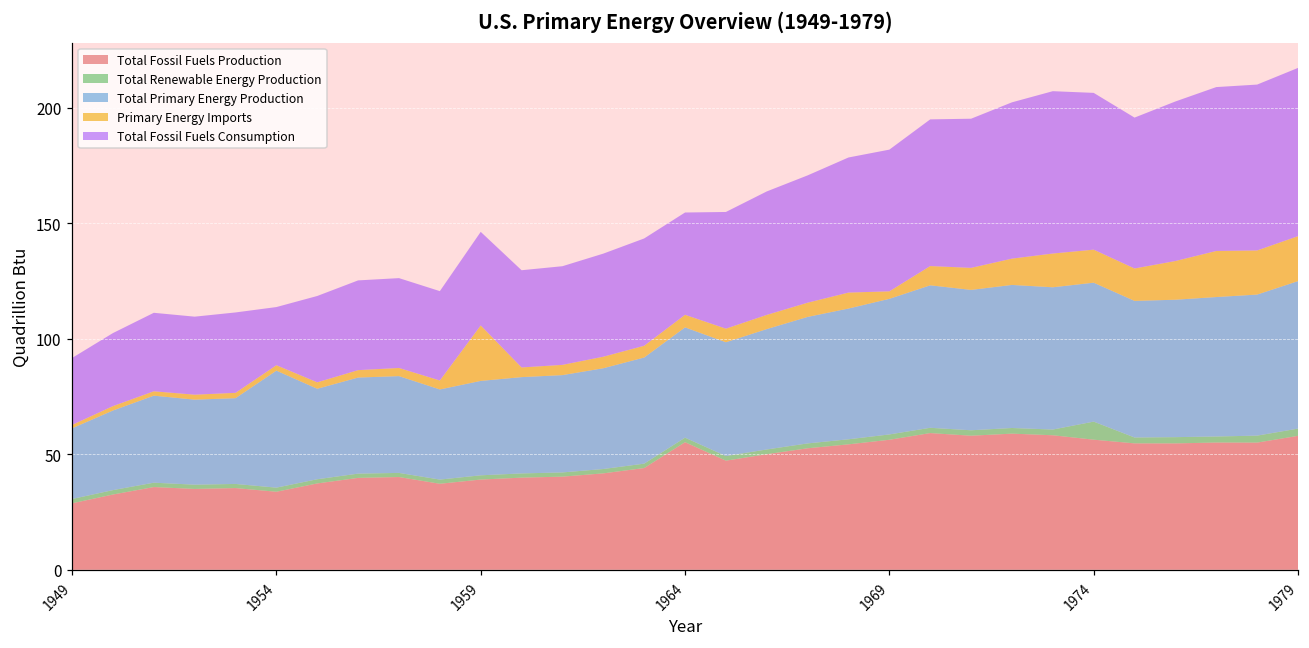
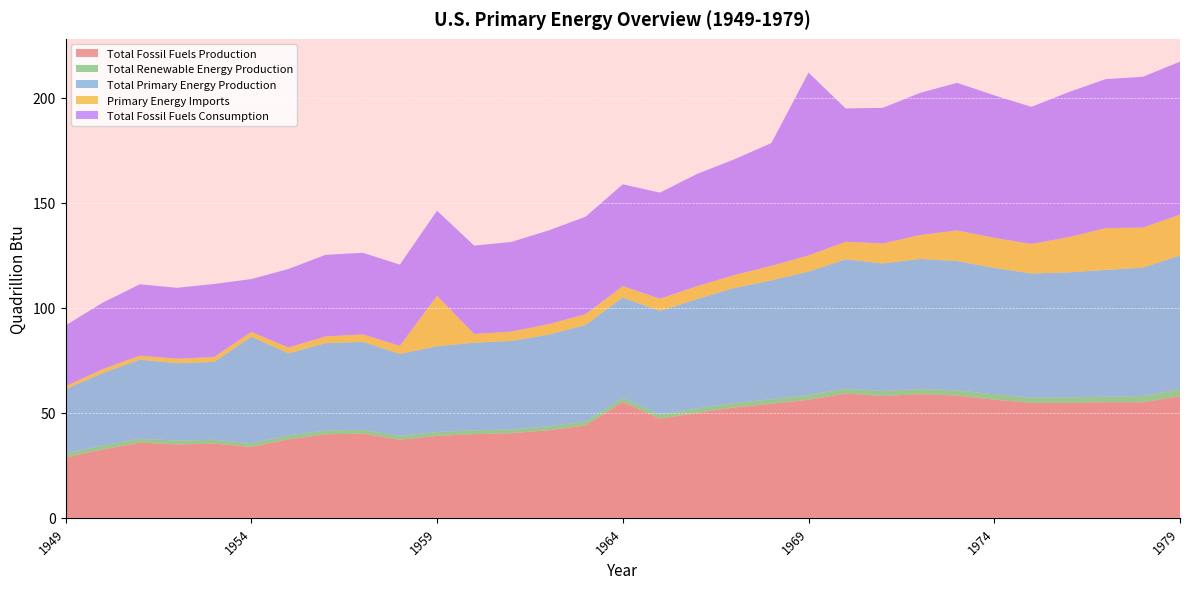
  {
    "Total Fossil Fuels Production": {
      "1949": 29,
      "1954": 34,
      "1959": 39,
      "1964": 55,
      "1969": 56,
      "1974": 56,
      "1979": 58
    },
    "Total Renewable Energy Production": {
      "1949": 2,
      "1954": 2,
      "1959": 2,
      "1964": 2,
      "1969": 2,
-     "1974": 8,
+     "1974": 3,
      "1979": 3
    },
    "Total Primary Energy Production": {
      "1949": 31,
      "1954": 51,
      "1959": 41,
      "1964": 48,
      "1969": 59,
      "1974": 60,
      "1979": 64
    },
    "Primary Energy Imports": {
      "1949": 1,
      "1954": 2,
      "1959": 24,
      "1964": 5,
-     "1969": 3,
+     "1969": 8,
      "1974": 14,
      "1979": 19
    },
    "Total Fossil Fuels Consumption": {
      "1949": 29,
      "1954": 25,
      "1959": 41,
-     "1964": 44,
-     "1969": 61,
+     "1964": 48,
+     "1969": 87,
      "1974": 68,
      "1979": 73
    }
  }
